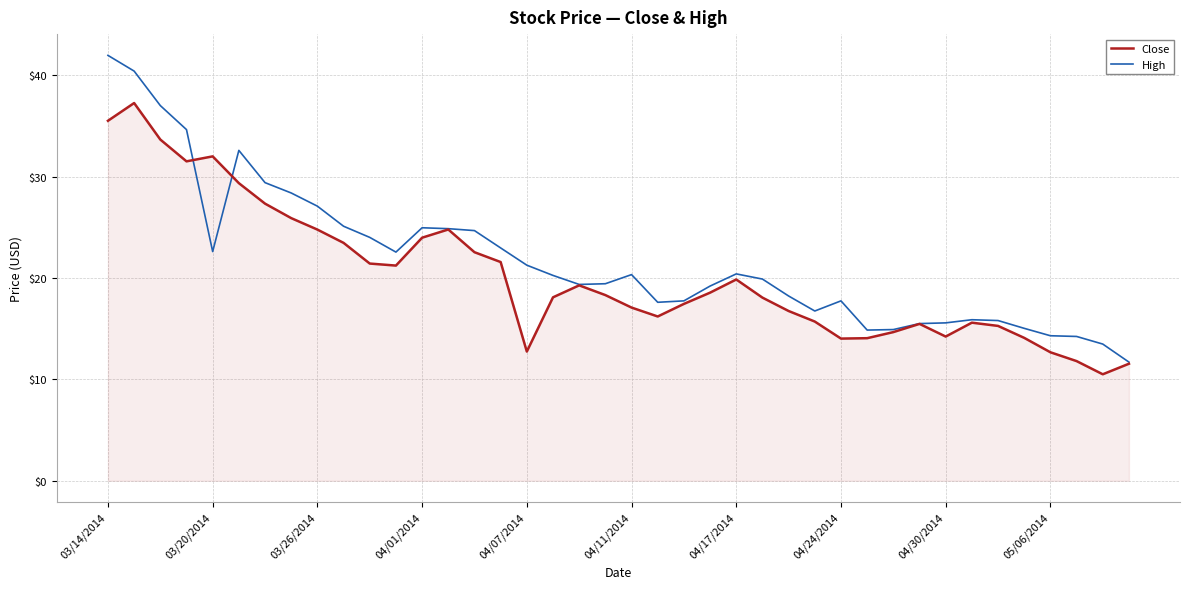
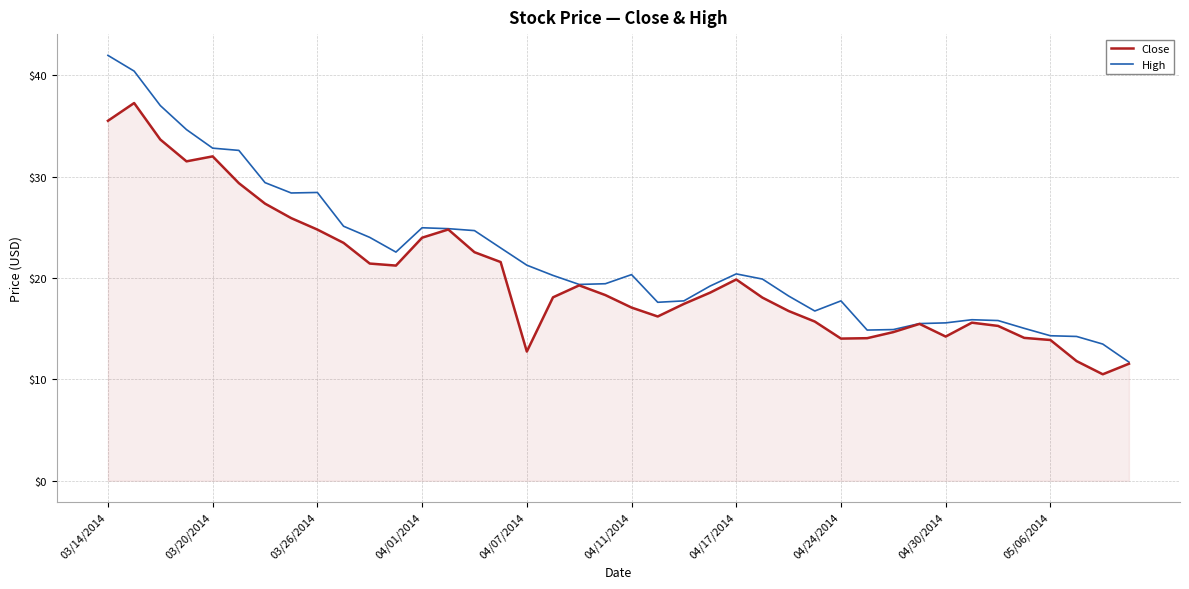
  {
    "Close": {
      "03/14/2014": "$35.5",
      "03/20/2014": "$32.0",
      "03/26/2014": "$24.8",
      "04/01/2014": "$24.0",
      "04/07/2014": "$12.7",
      "04/11/2014": "$17.1",
      "04/17/2014": "$19.9",
      "04/24/2014": "$14.0",
      "04/30/2014": "$14.2",
-     "05/06/2014": "$12.7"
+     "05/06/2014": "$13.9"
    },
    "High": {
      "03/14/2014": "$42.0",
-     "03/20/2014": "$22.6",
-     "03/26/2014": "$27.1",
+     "03/20/2014": "$32.8",
+     "03/26/2014": "$28.4",
      "04/01/2014": "$25.0",
      "04/07/2014": "$21.3",
      "04/11/2014": "$20.3",
      "04/17/2014": "$20.4",
      "04/24/2014": "$17.7",
      "04/30/2014": "$15.6",
      "05/06/2014": "$14.3"
    }
  }
